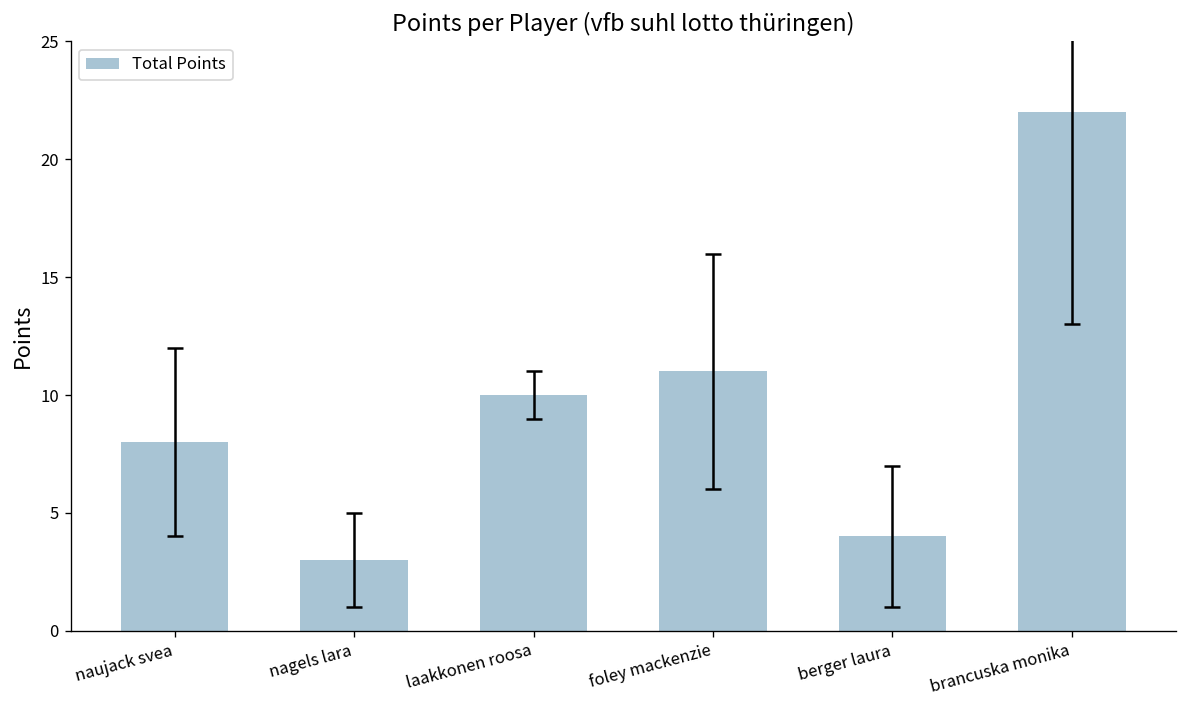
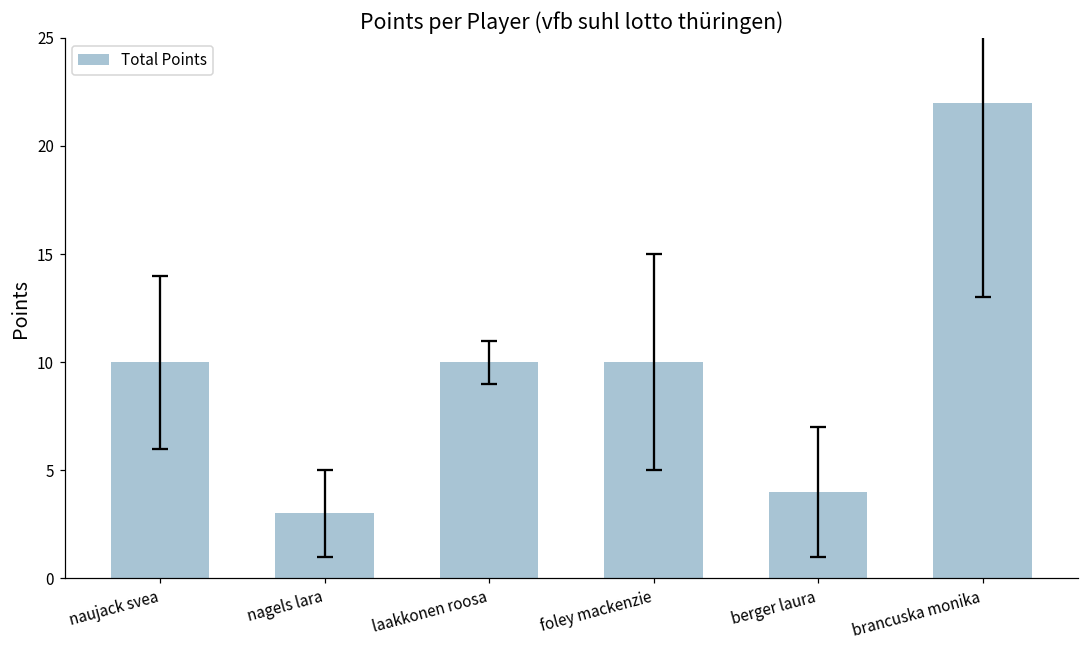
  {
    "Total Points": {
-     "naujack svea": 8,
+     "naujack svea": 10,
      "nagels lara": 3,
      "laakkonen roosa": 10,
-     "foley mackenzie": 11,
+     "foley mackenzie": 10,
      "berger laura": 4,
      "brancuska monika": 22
    }
  }
